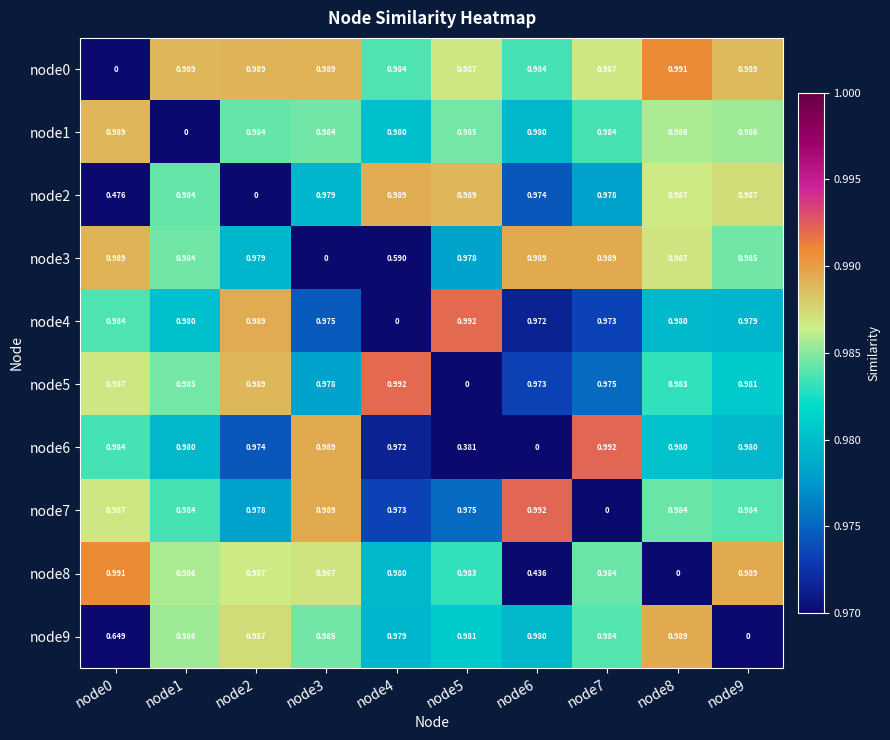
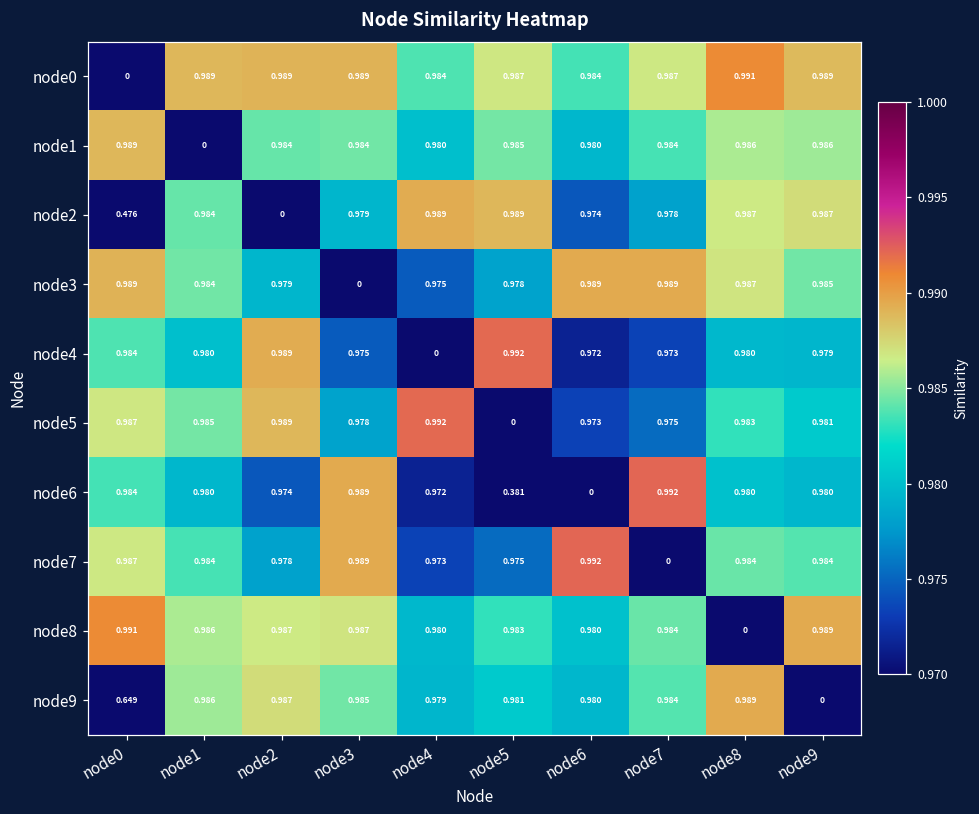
  {
    "node0": {
      "node0": 0,
      "node1": 0.989,
      "node2": 0.989,
      "node3": 0.989,
      "node4": 0.984,
      "node5": 0.987,
      "node6": 0.984,
      "node7": 0.987,
      "node8": 0.991,
      "node9": 0.989
    },
    "node1": {
      "node0": 0.989,
      "node1": 0,
      "node2": 0.984,
      "node3": 0.984,
      "node4": 0.980,
      "node5": 0.985,
      "node6": 0.980,
      "node7": 0.984,
      "node8": 0.986,
      "node9": 0.986
    },
    "node2": {
      "node0": 0.476,
      "node1": 0.984,
      "node2": 0,
      "node3": 0.979,
      "node4": 0.989,
      "node5": 0.989,
      "node6": 0.974,
      "node7": 0.978,
      "node8": 0.987,
      "node9": 0.987
    },
    "node3": {
      "node0": 0.989,
      "node1": 0.984,
      "node2": 0.979,
      "node3": 0,
-     "node4": 0.590,
+     "node4": 0.975,
      "node5": 0.978,
      "node6": 0.989,
      "node7": 0.989,
      "node8": 0.987,
      "node9": 0.985
    },
    "node4": {
      "node0": 0.984,
      "node1": 0.980,
      "node2": 0.989,
      "node3": 0.975,
      "node4": 0,
      "node5": 0.992,
      "node6": 0.972,
      "node7": 0.973,
      "node8": 0.980,
      "node9": 0.979
    },
    "node5": {
      "node0": 0.987,
      "node1": 0.985,
      "node2": 0.989,
      "node3": 0.978,
      "node4": 0.992,
      "node5": 0,
      "node6": 0.973,
      "node7": 0.975,
      "node8": 0.983,
      "node9": 0.981
    },
    "node6": {
      "node0": 0.984,
      "node1": 0.980,
      "node2": 0.974,
      "node3": 0.989,
      "node4": 0.972,
      "node5": 0.381,
      "node6": 0,
      "node7": 0.992,
      "node8": 0.980,
      "node9": 0.980
    },
    "node7": {
      "node0": 0.987,
      "node1": 0.984,
      "node2": 0.978,
      "node3": 0.989,
      "node4": 0.973,
      "node5": 0.975,
      "node6": 0.992,
      "node7": 0,
      "node8": 0.984,
      "node9": 0.984
    },
    "node8": {
      "node0": 0.991,
      "node1": 0.986,
      "node2": 0.987,
      "node3": 0.987,
      "node4": 0.980,
      "node5": 0.983,
-     "node6": 0.436,
+     "node6": 0.980,
      "node7": 0.984,
      "node8": 0,
      "node9": 0.989
    },
    "node9": {
      "node0": 0.649,
      "node1": 0.986,
      "node2": 0.987,
      "node3": 0.985,
      "node4": 0.979,
      "node5": 0.981,
      "node6": 0.980,
      "node7": 0.984,
      "node8": 0.989,
      "node9": 0
    }
  }
